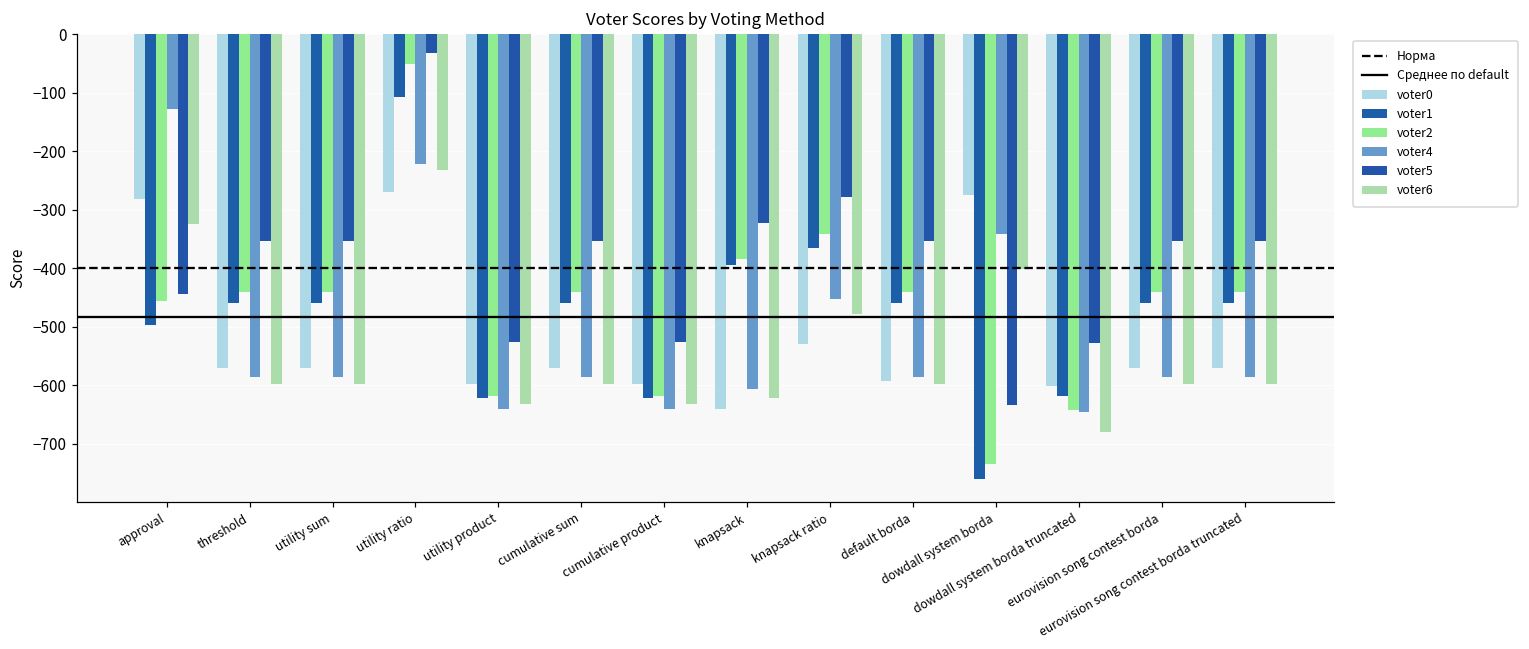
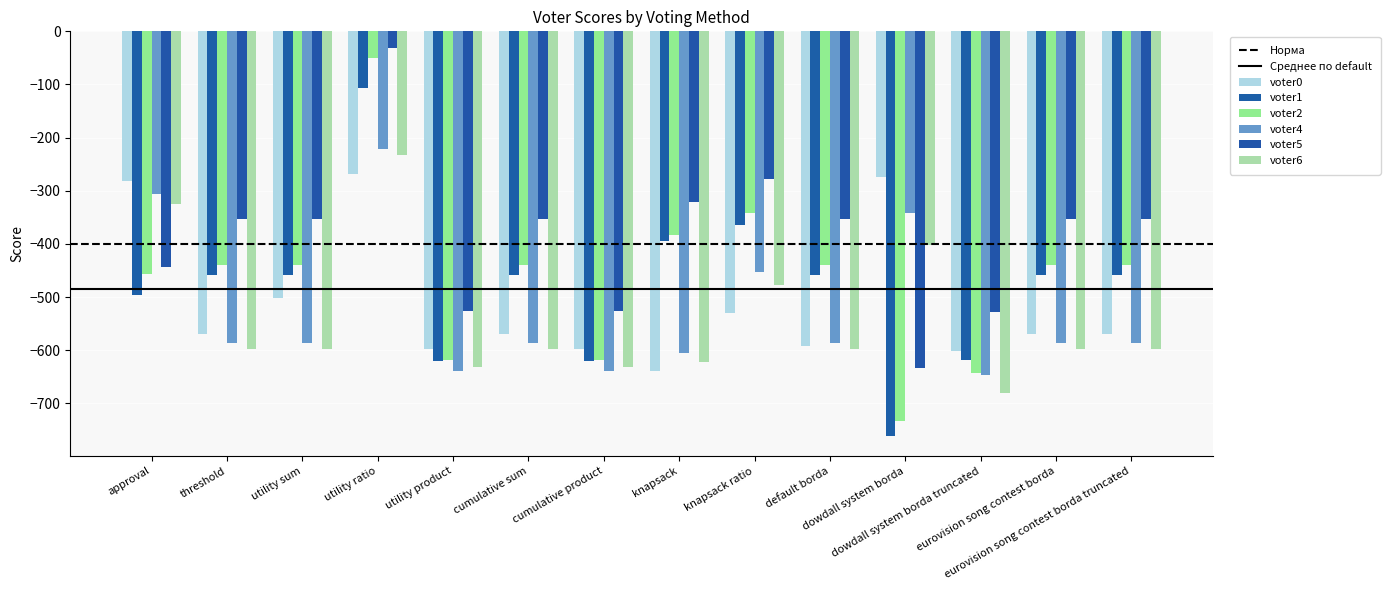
  {
    "voter0": {
      "approval": -280,
      "threshold": -570,
-     "utility sum": -570,
+     "utility sum": -500,
      "utility ratio": -270,
      "utility product": -600,
      "cumulative sum": -570,
      "cumulative product": -600,
      "knapsack": -640,
      "knapsack ratio": -530,
      "default borda": -590,
      "dowdall system borda": -270,
      "dowdall system borda truncated": -600,
      "eurovision song contest borda": -570,
      "eurovision song contest borda truncated": -570
    },
    "voter4": {
-     "approval": -130,
+     "approval": -310,
      "threshold": -590,
      "utility sum": -590,
      "utility ratio": -220,
      "utility product": -640,
      "cumulative sum": -590,
      "cumulative product": -640,
      "knapsack": -610,
      "knapsack ratio": -450,
      "default borda": -590,
      "dowdall system borda": -340,
      "dowdall system borda truncated": -650,
      "eurovision song contest borda": -590,
      "eurovision song contest borda truncated": -590
    }
  }
